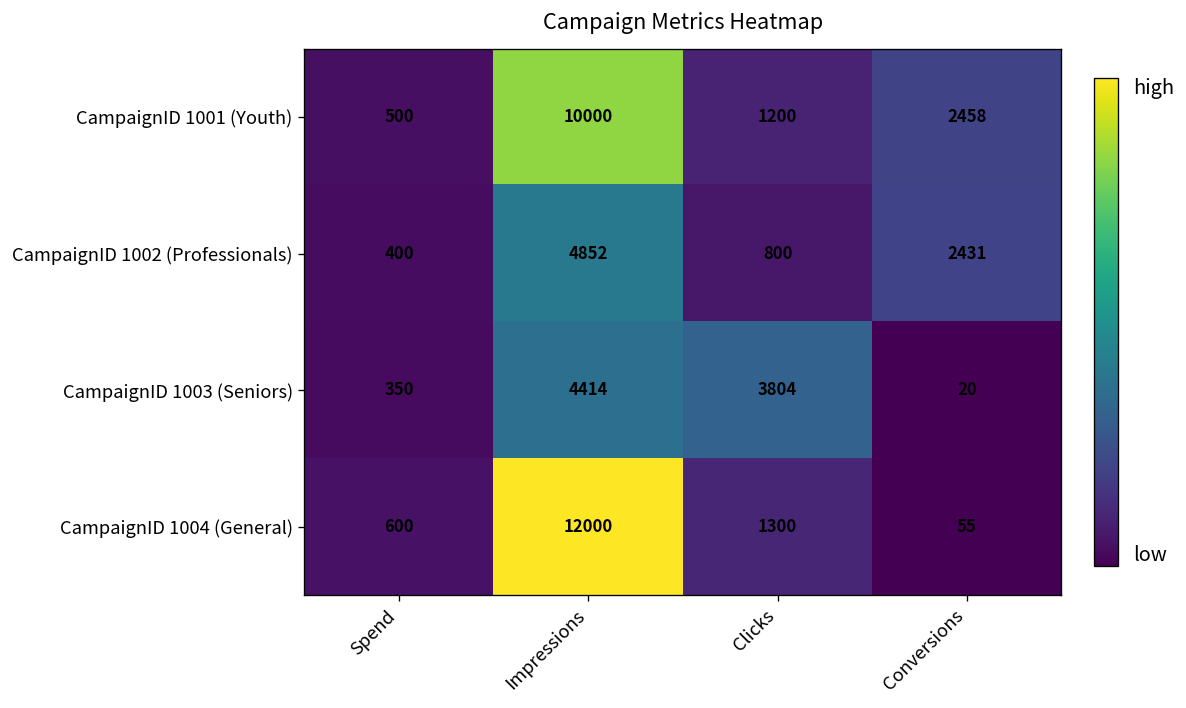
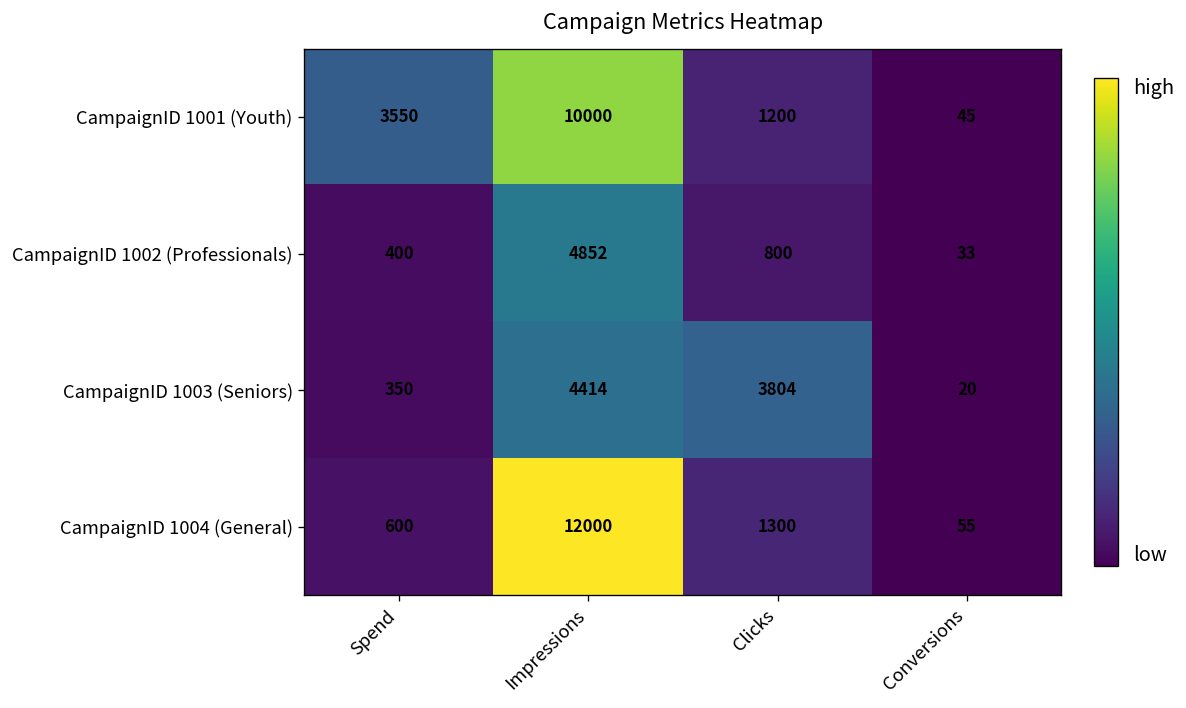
  {
    "CampaignID 1001 (Youth)": {
-     "Spend": 500,
+     "Spend": 3550,
      "Impressions": 10000,
      "Clicks": 1200,
-     "Conversions": 2458
+     "Conversions": 45
    },
    "CampaignID 1002 (Professionals)": {
      "Spend": 400,
      "Impressions": 4852,
      "Clicks": 800,
-     "Conversions": 2431
+     "Conversions": 33
    },
    "CampaignID 1003 (Seniors)": {
      "Spend": 350,
      "Impressions": 4414,
      "Clicks": 3804,
      "Conversions": 20
    },
    "CampaignID 1004 (General)": {
      "Spend": 600,
      "Impressions": 12000,
      "Clicks": 1300,
      "Conversions": 55
    }
  }
